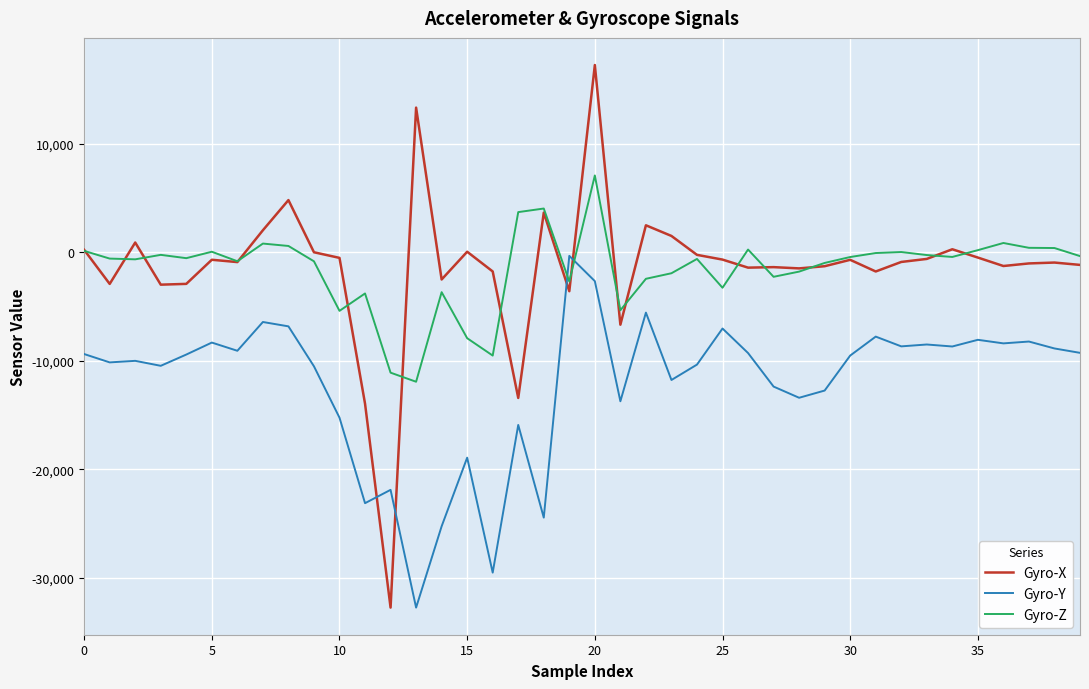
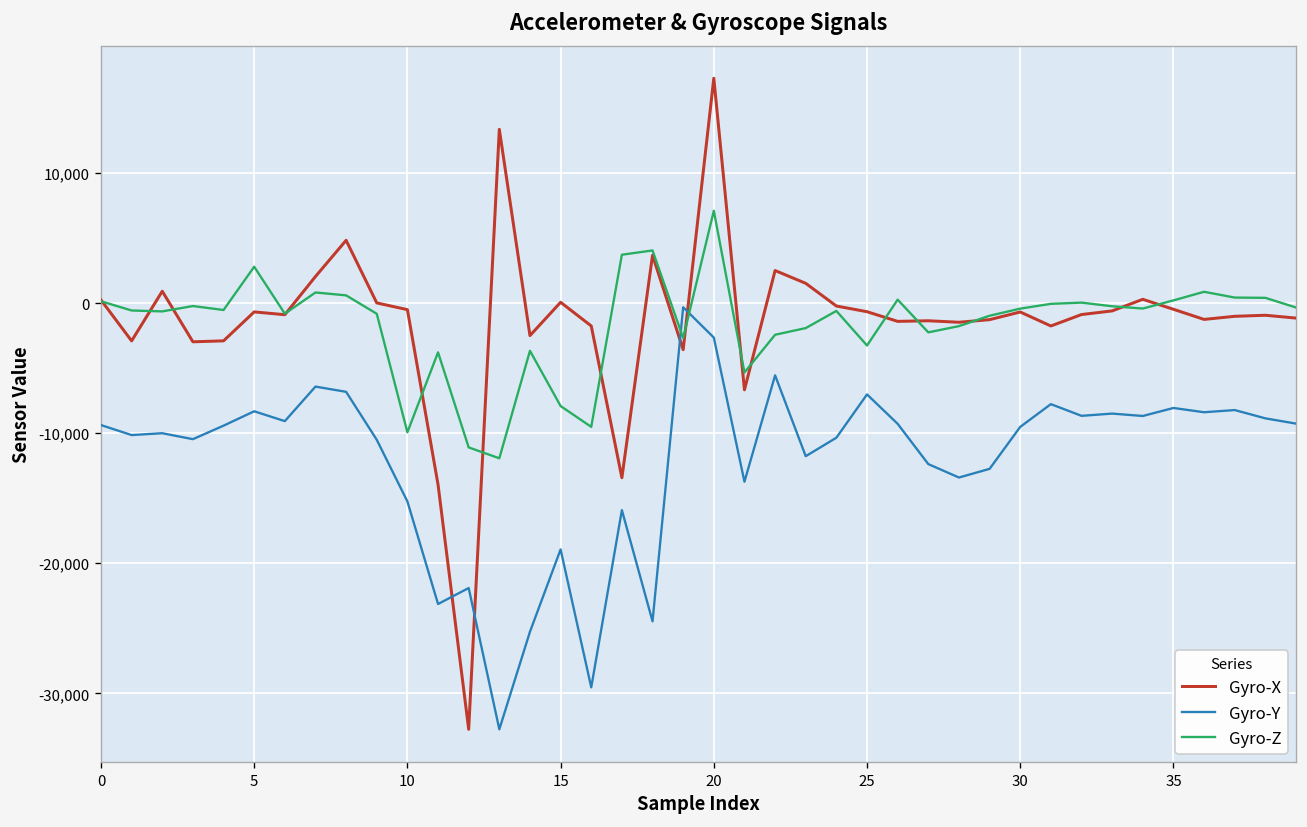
  {
    "Gyro-X": {
      "5": "-700",
      "10": "-500",
      "15": "100",
      "20": "17,300",
      "25": "-700",
      "30": "-700",
      "35": "-500"
    },
    "Gyro-Y": {
      "0": "-9,400",
      "5": "-8,300",
      "10": "-15,200",
      "15": "-18,900",
      "20": "-2,700",
      "25": "-7,000",
      "30": "-9,500",
      "35": "-8,100"
    },
    "Gyro-Z": {
-     "5": "100",
-     "10": "-5,400",
+     "5": "2,800",
+     "10": "-9,900",
      "15": "-7,900",
      "20": "7,100",
      "25": "-3,300",
      "30": "-400",
      "35": "200"
    }
  }
